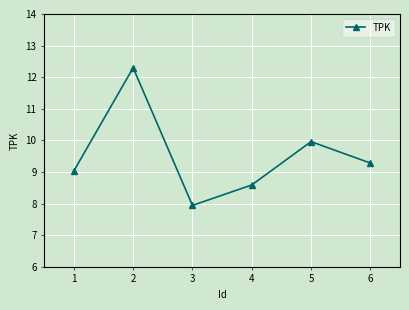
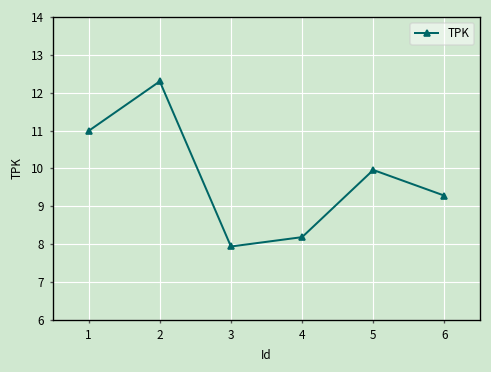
  {
-   "1": 9.0,
+   "1": 11.0,
    "2": 12.3,
    "3": 7.9,
-   "4": 8.6,
+   "4": 8.2,
    "5": 10.0,
    "6": 9.3
  }
